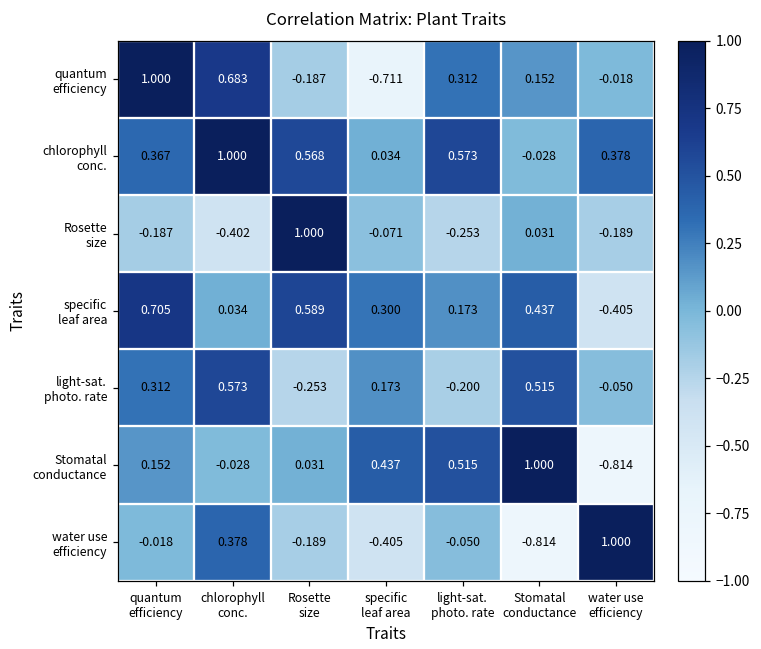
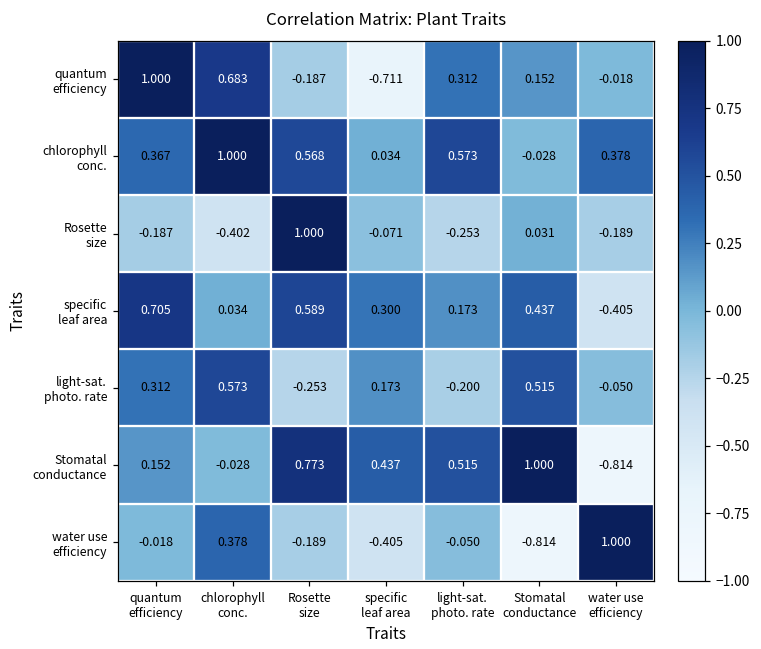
  {
    "quantum efficiency": {
      "quantum efficiency": 1.000,
      "chlorophyll conc.": 0.683,
      "Rosette size": -0.187,
      "specific leaf area": -0.711,
      "light-sat. photo. rate": 0.312,
      "Stomatal conductance": 0.152,
      "water use efficiency": -0.018
    },
    "chlorophyll conc.": {
      "quantum efficiency": 0.367,
      "chlorophyll conc.": 1.000,
      "Rosette size": 0.568,
      "specific leaf area": 0.034,
      "light-sat. photo. rate": 0.573,
      "Stomatal conductance": -0.028,
      "water use efficiency": 0.378
    },
    "Rosette size": {
      "quantum efficiency": -0.187,
      "chlorophyll conc.": -0.402,
      "Rosette size": 1.000,
      "specific leaf area": -0.071,
      "light-sat. photo. rate": -0.253,
      "Stomatal conductance": 0.031,
      "water use efficiency": -0.189
    },
    "specific leaf area": {
      "quantum efficiency": 0.705,
      "chlorophyll conc.": 0.034,
      "Rosette size": 0.589,
      "specific leaf area": 0.300,
      "light-sat. photo. rate": 0.173,
      "Stomatal conductance": 0.437,
      "water use efficiency": -0.405
    },
    "light-sat. photo. rate": {
      "quantum efficiency": 0.312,
      "chlorophyll conc.": 0.573,
      "Rosette size": -0.253,
      "specific leaf area": 0.173,
      "light-sat. photo. rate": -0.200,
      "Stomatal conductance": 0.515,
      "water use efficiency": -0.050
    },
    "Stomatal conductance": {
      "quantum efficiency": 0.152,
      "chlorophyll conc.": -0.028,
-     "Rosette size": 0.031,
+     "Rosette size": 0.773,
      "specific leaf area": 0.437,
      "light-sat. photo. rate": 0.515,
      "Stomatal conductance": 1.000,
      "water use efficiency": -0.814
    },
    "water use efficiency": {
      "quantum efficiency": -0.018,
      "chlorophyll conc.": 0.378,
      "Rosette size": -0.189,
      "specific leaf area": -0.405,
      "light-sat. photo. rate": -0.050,
      "Stomatal conductance": -0.814,
      "water use efficiency": 1.000
    }
  }
